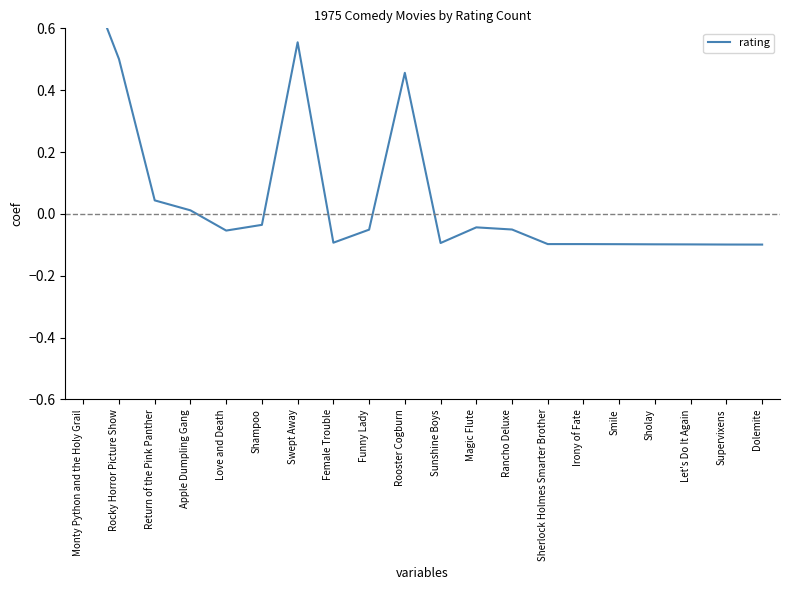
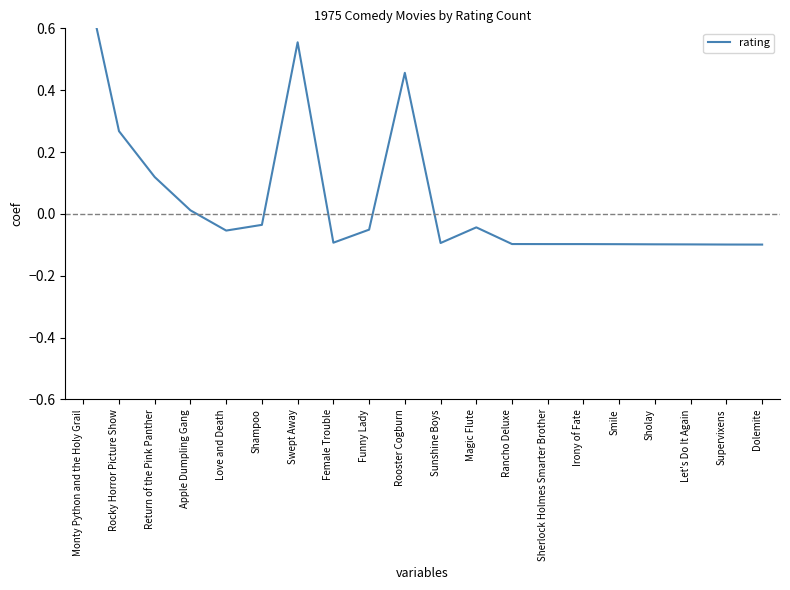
  {
-   "Rocky Horror Picture Show": 0.50,
-   "Return of the Pink Panther": 0.04,
+   "Rocky Horror Picture Show": 0.27,
+   "Return of the Pink Panther": 0.12,
    "Apple Dumpling Gang": 0.01,
    "Love and Death": -0.05,
    "Shampoo": -0.04,
    "Swept Away": 0.55,
    "Female Trouble": -0.09,
    "Funny Lady": -0.05,
    "Rooster Cogburn": 0.46,
    "Sunshine Boys": -0.09,
    "Magic Flute": -0.04,
-   "Rancho Deluxe": -0.05,
+   "Rancho Deluxe": -0.10,
    "Sherlock Holmes Smarter Brother": -0.10,
    "Irony of Fate": -0.10,
    "Smile": -0.10,
    "Sholay": -0.10,
    "Let's Do It Again": -0.10,
    "Supervixens": -0.10,
    "Dolemite": -0.10
  }
